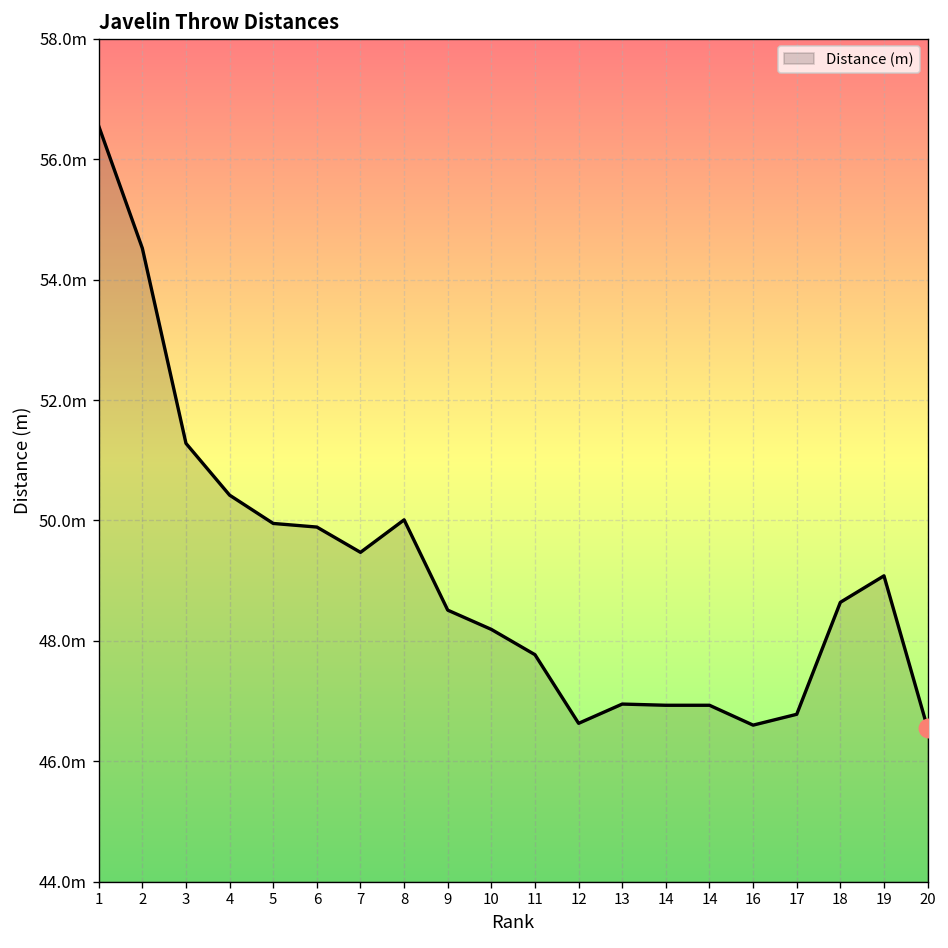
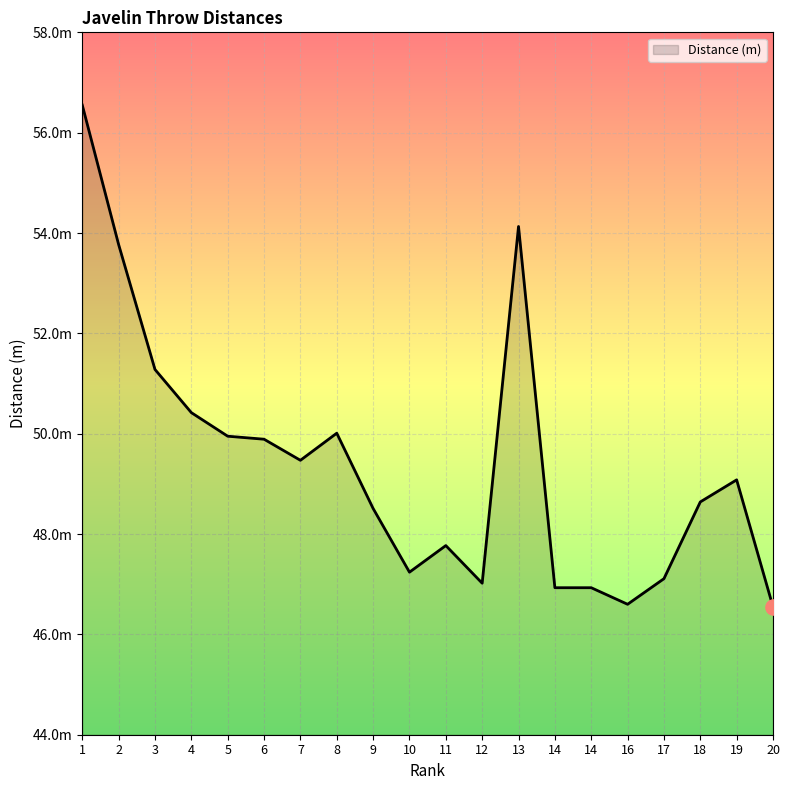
  {
    "Distance (m)": {
      "1": "56.6m",
-     "2": "54.5m",
+     "2": "53.8m",
      "3": "51.3m",
      "4": "50.4m",
      "5": "50.0m",
      "6": "49.9m",
      "7": "49.5m",
      "8": "50.0m",
      "9": "48.5m",
-     "10": "48.2m",
+     "10": "47.2m",
      "11": "47.8m",
-     "12": "46.6m",
-     "13": "47.0m",
+     "12": "47.0m",
+     "13": "54.1m",
      "16": "46.6m",
-     "17": "46.8m",
+     "17": "47.1m",
      "18": "48.6m",
      "19": "49.1m"
    }
  }
